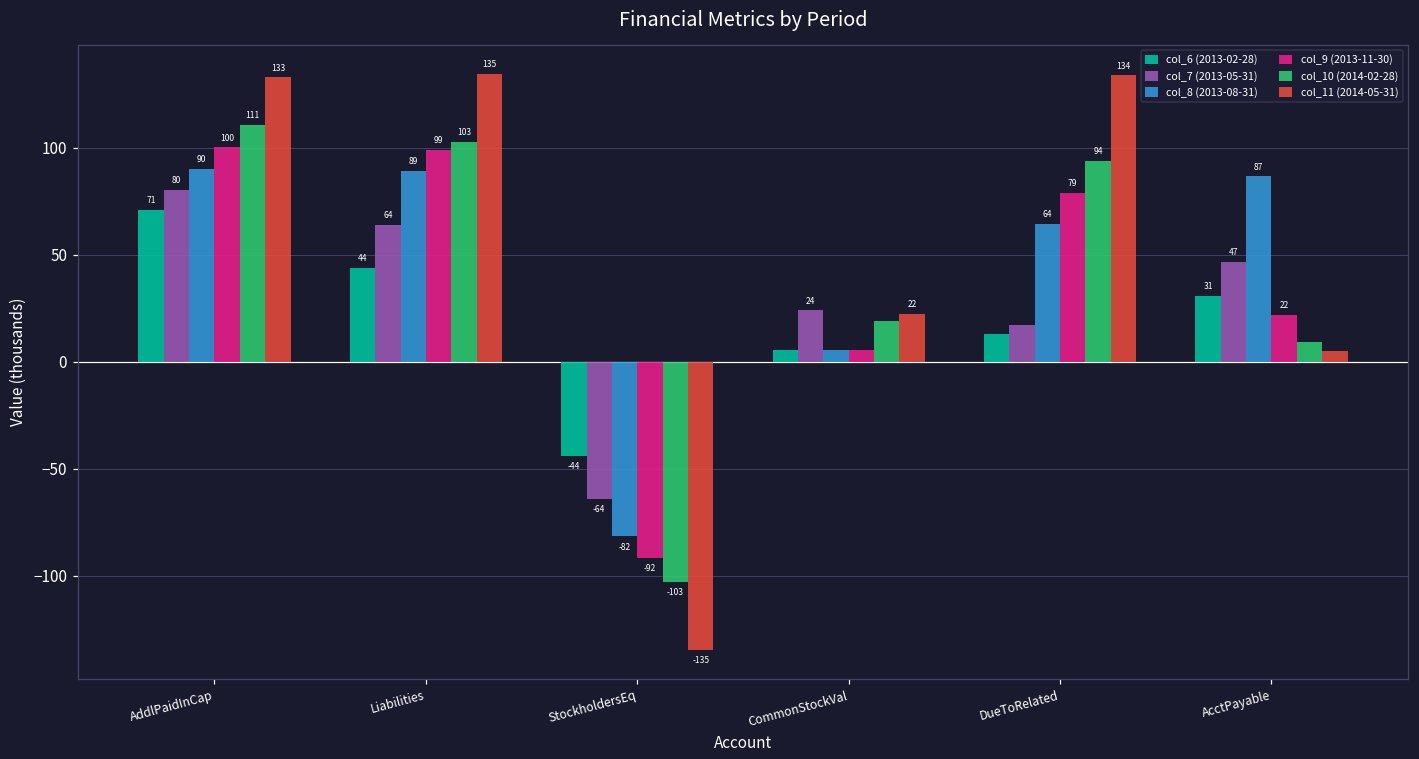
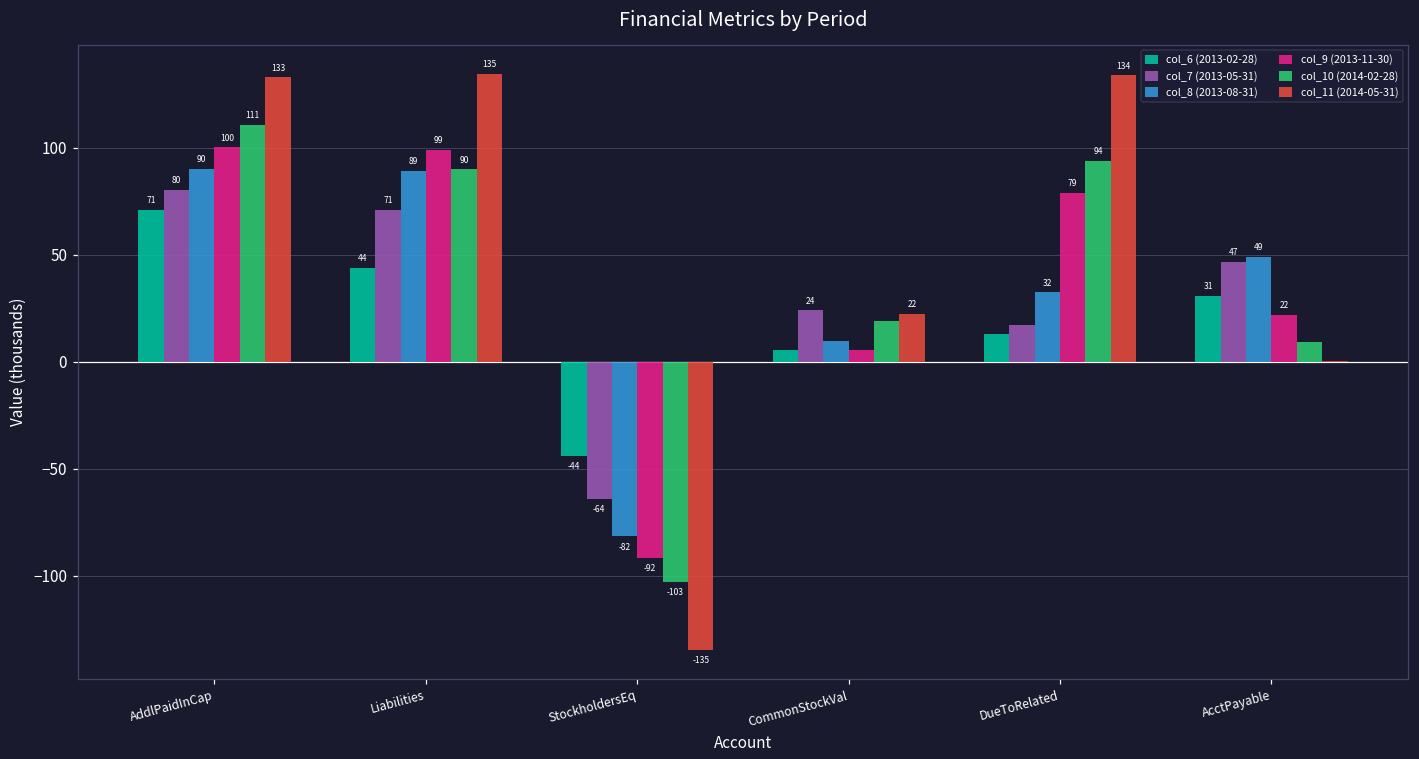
  {
    "col_6 (2013-02-28)": {
      "AddlPaidInCap": 71,
      "Liabilities": 44,
      "StockholdersEq": -44,
      "AcctPayable": 31
    },
    "col_7 (2013-05-31)": {
      "AddlPaidInCap": 80,
-     "Liabilities": 64,
+     "Liabilities": 71,
      "StockholdersEq": -64,
      "CommonStockVal": 24,
      "AcctPayable": 47
    },
    "col_8 (2013-08-31)": {
      "AddlPaidInCap": 90,
      "Liabilities": 89,
      "StockholdersEq": -82,
-     "CommonStockVal": 6,
-     "DueToRelated": 64,
-     "AcctPayable": 87
+     "CommonStockVal": 10,
+     "DueToRelated": 32,
+     "AcctPayable": 49
    },
    "col_9 (2013-11-30)": {
      "AddlPaidInCap": 100,
      "Liabilities": 99,
      "StockholdersEq": -92,
      "DueToRelated": 79,
      "AcctPayable": 22
    },
    "col_10 (2014-02-28)": {
      "AddlPaidInCap": 111,
-     "Liabilities": 103,
+     "Liabilities": 90,
      "StockholdersEq": -103,
      "DueToRelated": 94
    },
    "col_11 (2014-05-31)": {
-     "AcctPayable": 5
+     "AcctPayable": 0
    }
  }
